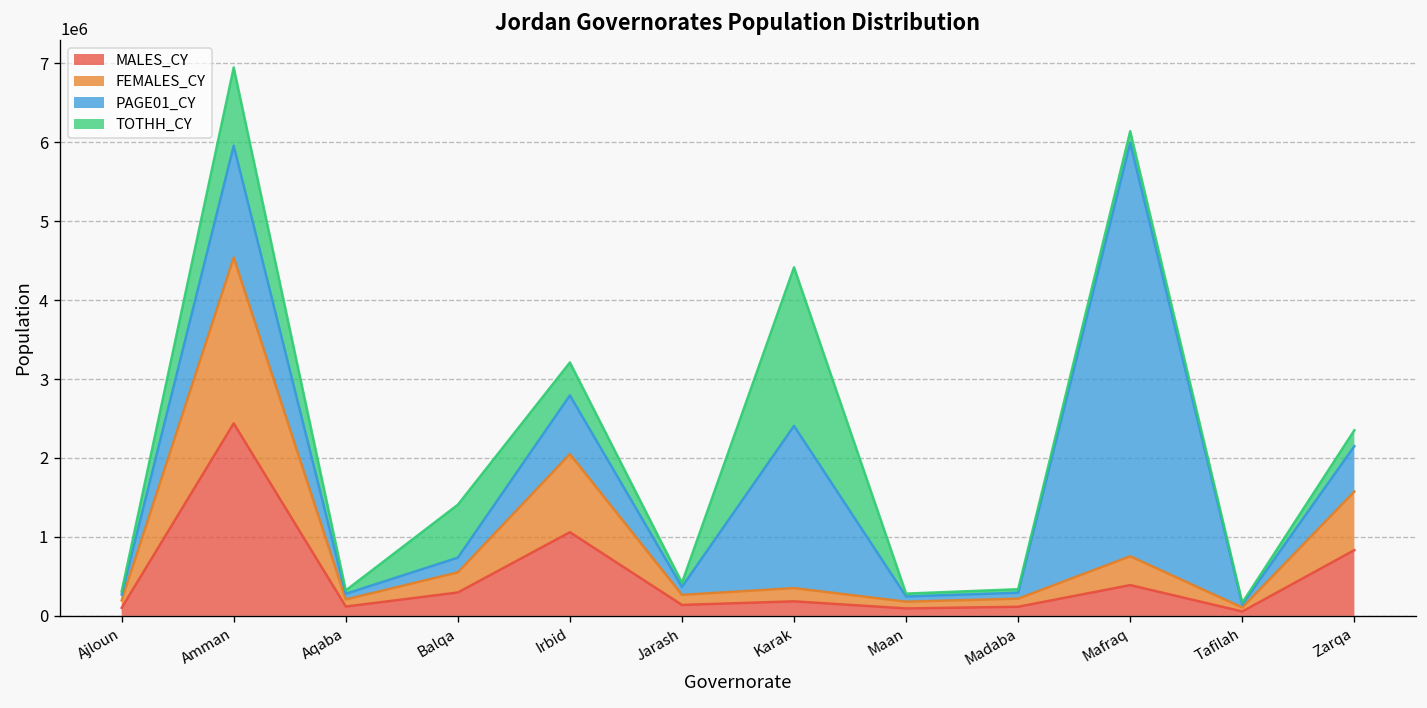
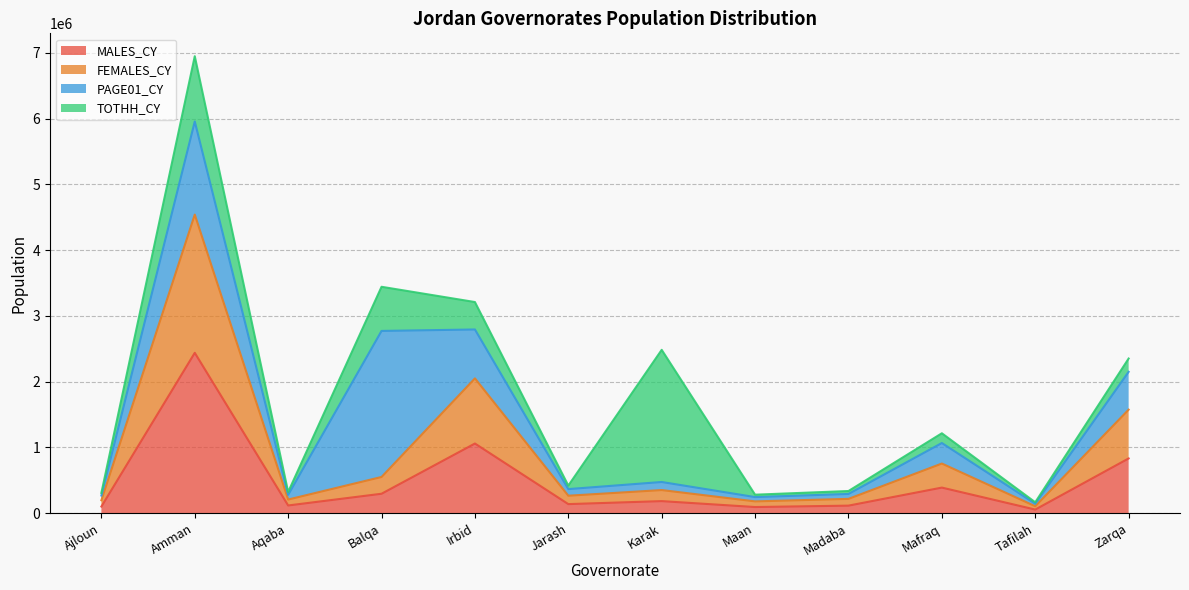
  {
    "PAGE01_CY": {
      "Ajloun": 100000,
      "Amman": 1400000,
      "Aqaba": 100000,
-     "Balqa": 200000,
+     "Balqa": 2200000,
      "Irbid": 700000,
      "Jarash": 100000,
-     "Karak": 2100000,
+     "Karak": 100000,
      "Madaba": 100000,
-     "Mafraq": 5200000,
+     "Mafraq": 300000,
      "Zarqa": 600000
    },
    "TOTHH_CY": {
      "Ajloun": 0,
      "Amman": 1000000,
      "Aqaba": 0,
      "Balqa": 700000,
      "Irbid": 400000,
      "Jarash": 100000,
      "Karak": 2000000,
      "Madaba": 0,
      "Mafraq": 100000,
      "Zarqa": 200000
    }
  }
